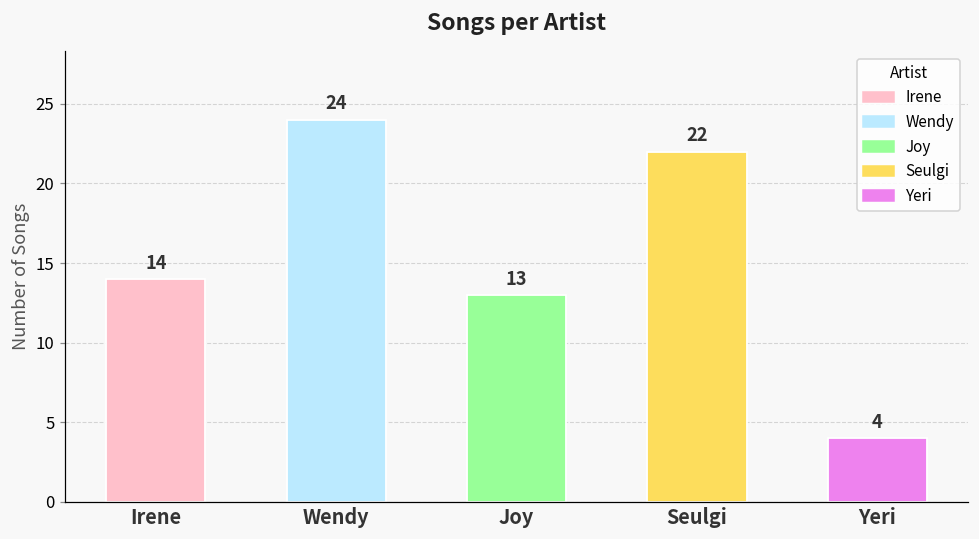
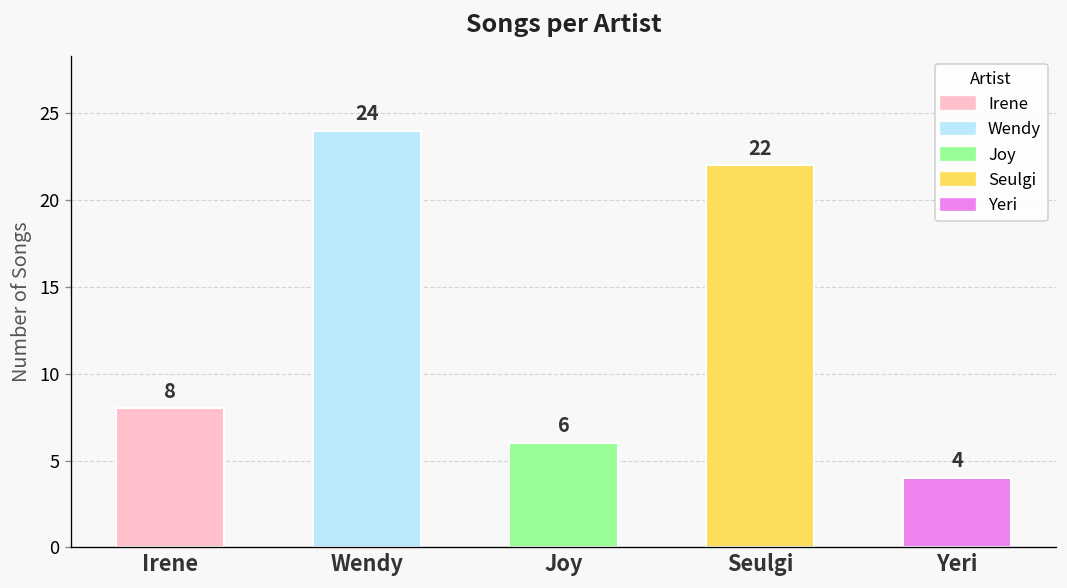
  {
-   "Irene": 14,
+   "Irene": 8,
    "Wendy": 24,
-   "Joy": 13,
+   "Joy": 6,
    "Seulgi": 22,
    "Yeri": 4
  }
